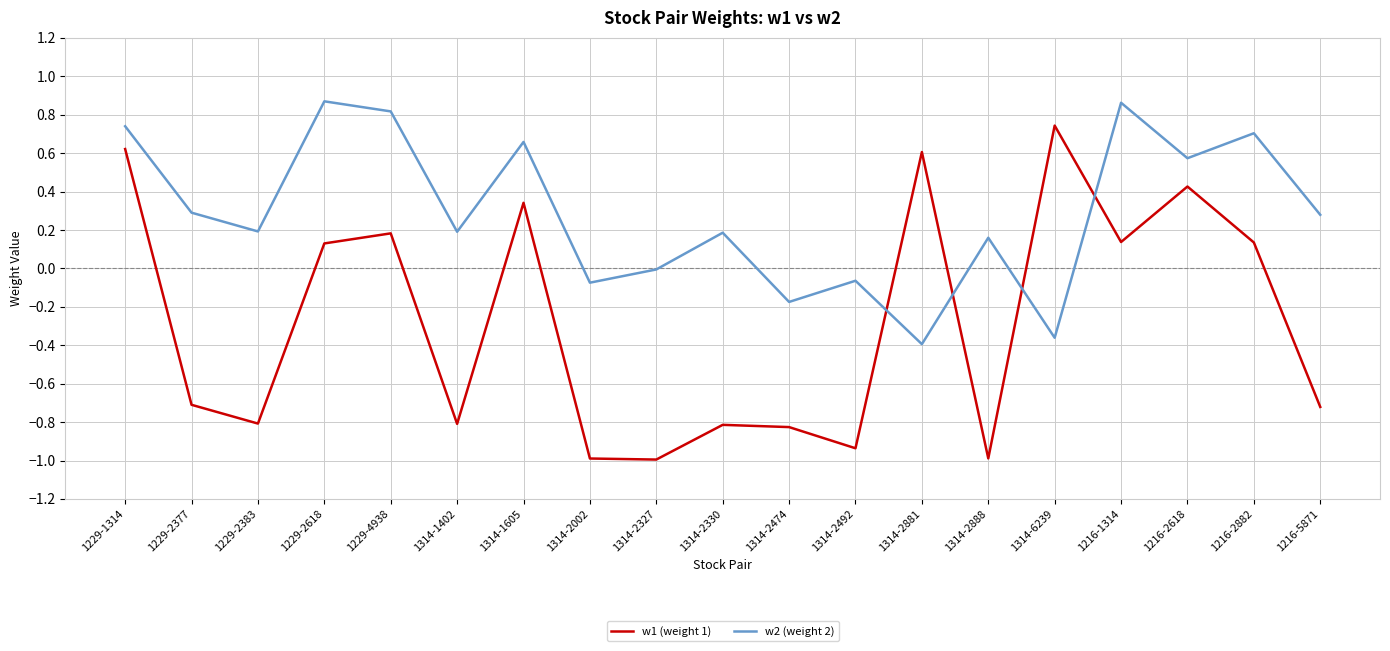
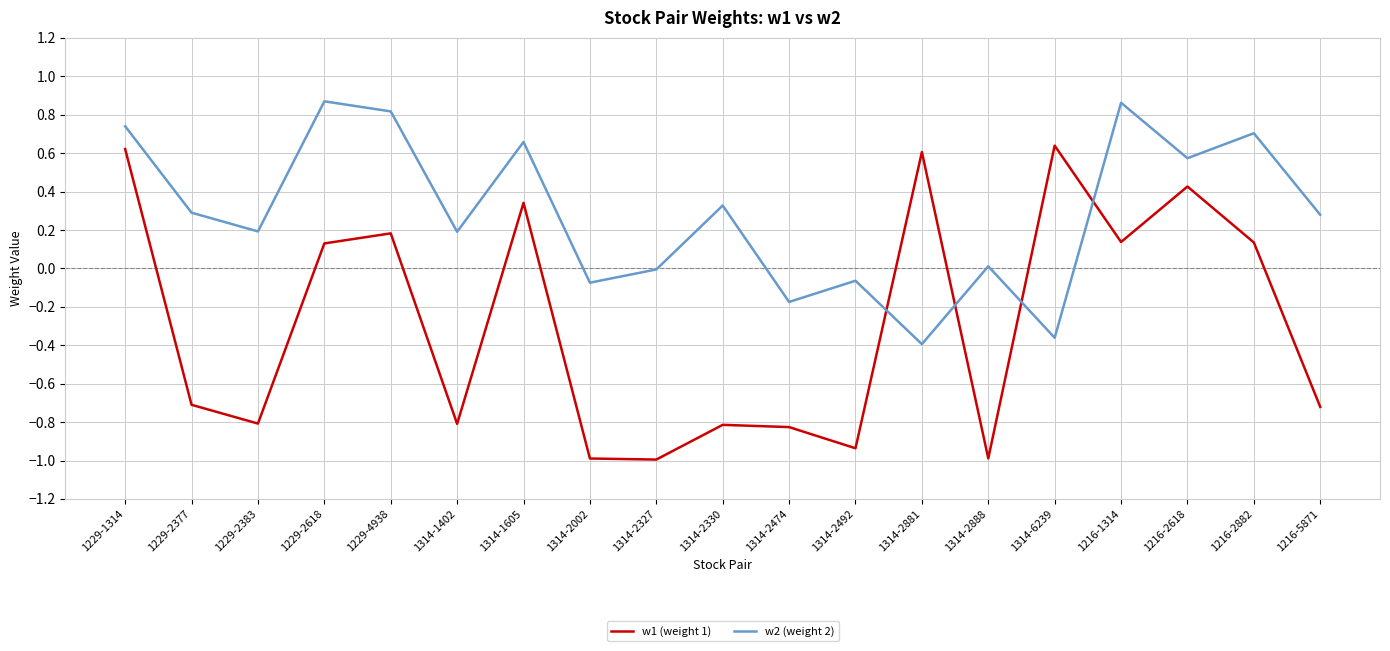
  {
    "w1 (weight 1)": {
      "1229-1314": 0.62,
      "1229-2377": -0.71,
      "1229-2383": -0.81,
      "1229-2618": 0.13,
      "1229-4938": 0.18,
      "1314-1402": -0.81,
      "1314-1605": 0.34,
      "1314-2002": -0.99,
      "1314-2327": -0.99,
      "1314-2330": -0.81,
      "1314-2474": -0.83,
      "1314-2492": -0.94,
      "1314-2881": 0.61,
      "1314-2888": -0.99,
-     "1314-6239": 0.74,
+     "1314-6239": 0.64,
      "1216-1314": 0.14,
      "1216-2618": 0.43,
      "1216-2882": 0.14,
      "1216-5871": -0.72
    },
    "w2 (weight 2)": {
      "1229-1314": 0.74,
      "1229-2377": 0.29,
      "1229-2383": 0.19,
      "1229-2618": 0.87,
      "1229-4938": 0.82,
      "1314-1402": 0.19,
      "1314-1605": 0.66,
      "1314-2002": -0.07,
      "1314-2327": -0.01,
-     "1314-2330": 0.19,
+     "1314-2330": 0.33,
      "1314-2474": -0.17,
      "1314-2492": -0.06,
      "1314-2881": -0.39,
-     "1314-2888": 0.16,
+     "1314-2888": 0.01,
      "1314-6239": -0.36,
      "1216-1314": 0.86,
      "1216-2618": 0.57,
      "1216-2882": 0.70,
      "1216-5871": 0.28
    }
  }
